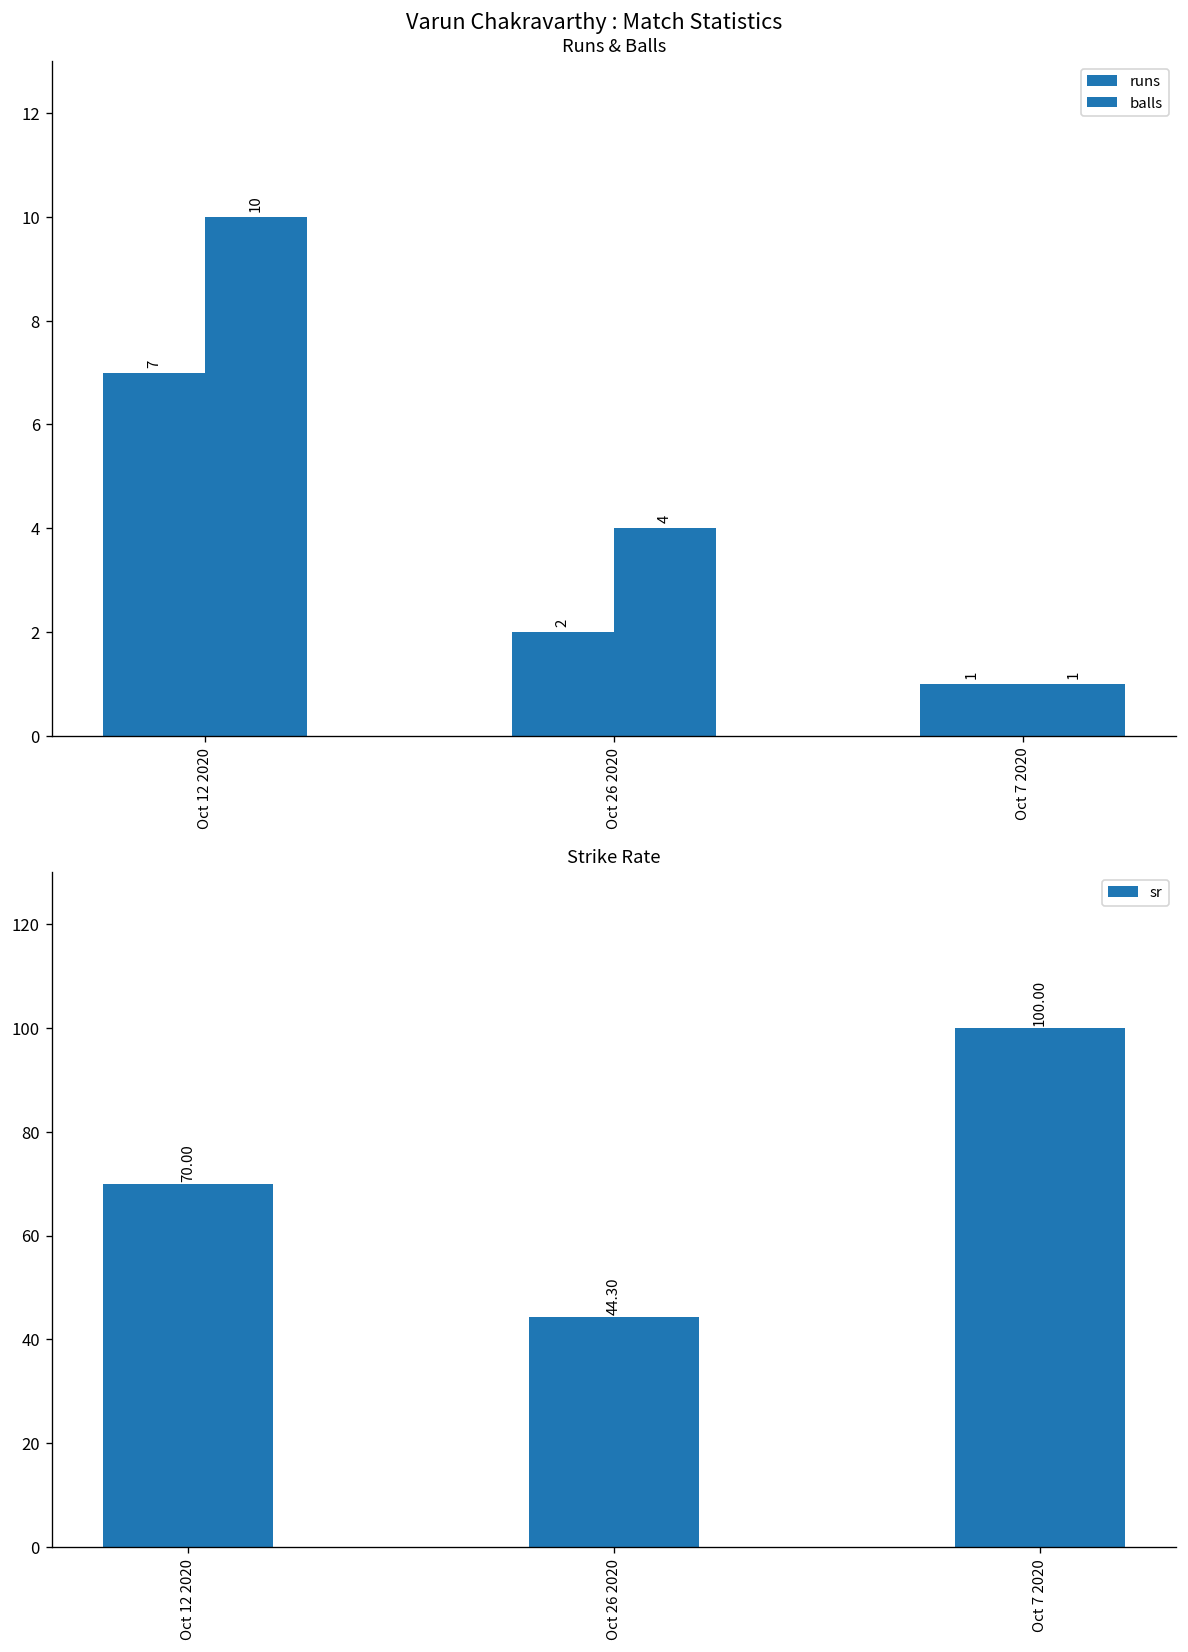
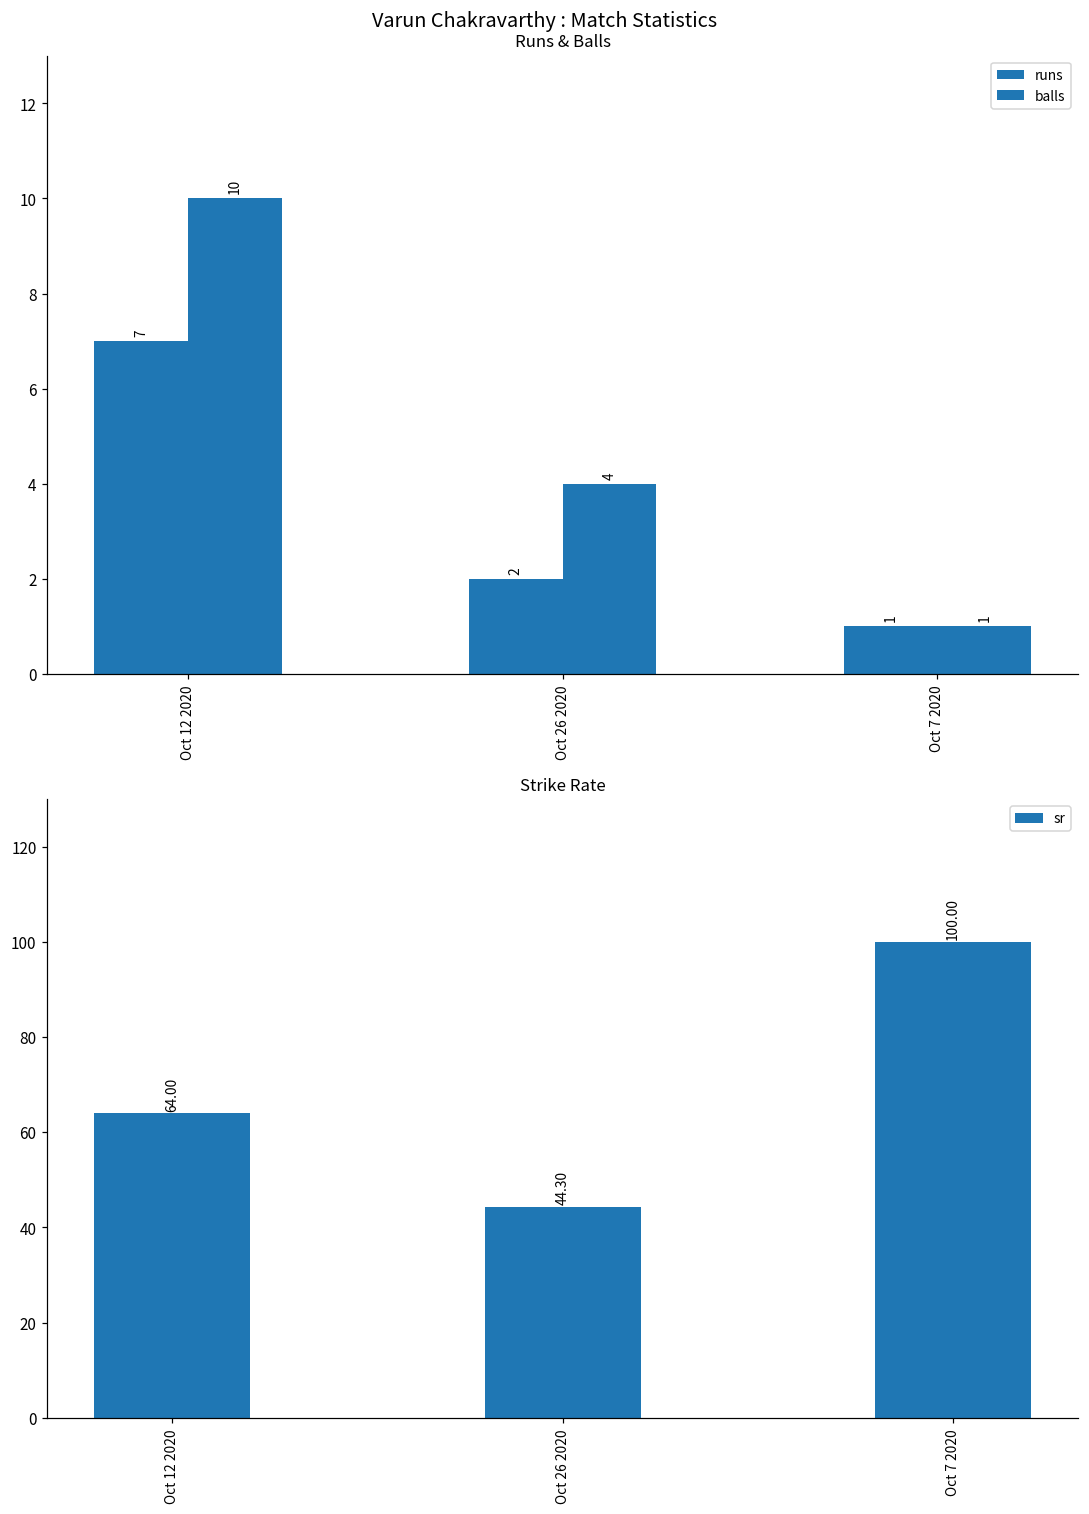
  {
    "Strike Rate": {
-     "Oct 12 2020": 70.00,
+     "Oct 12 2020": 64.00,
      "Oct 26 2020": 44.30,
      "Oct 7 2020": 100.00
    }
  }
